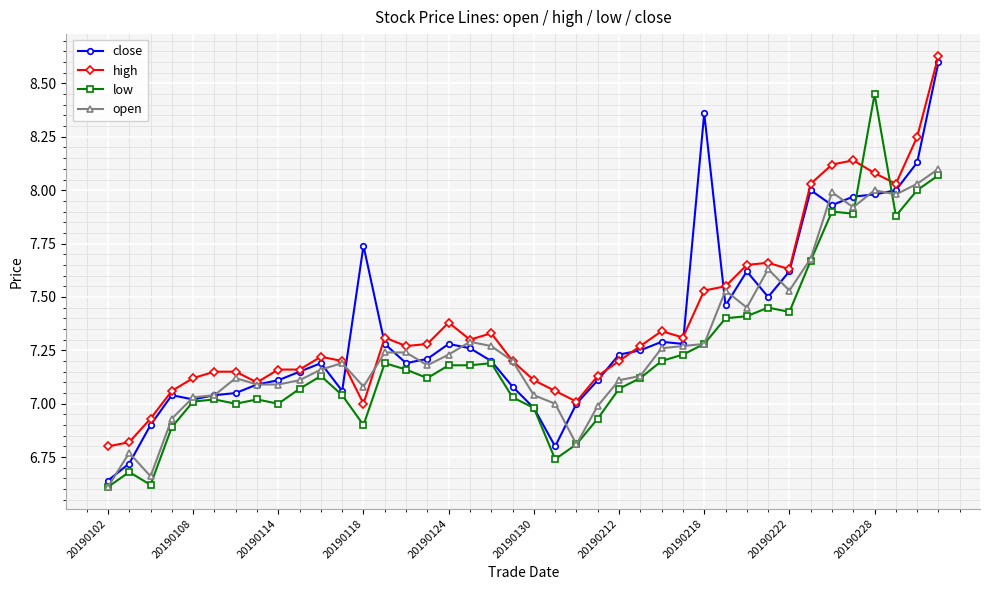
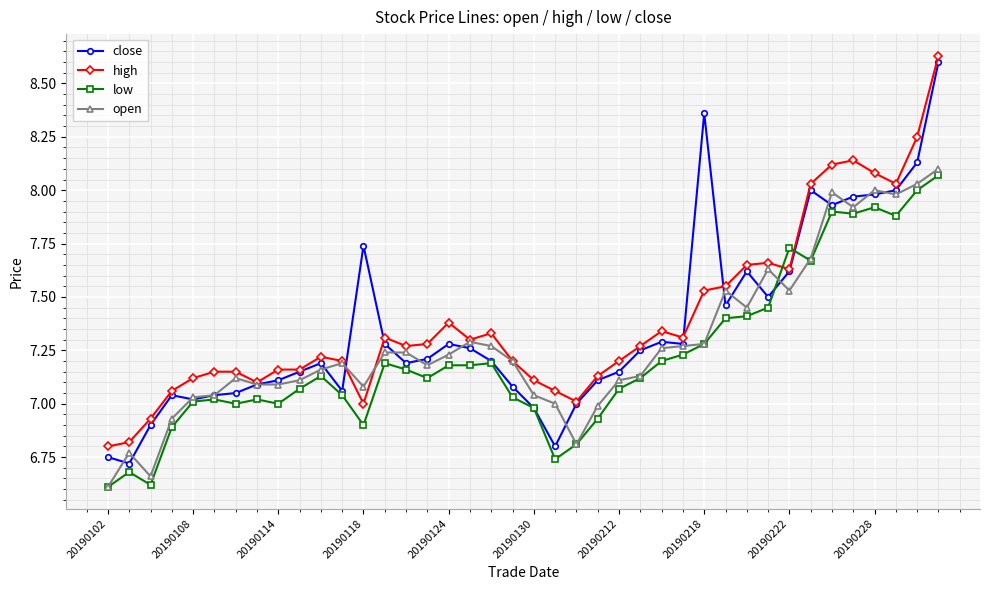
  {
    "close": {
-     "20190102": 6.64,
+     "20190102": 6.75,
      "20190114": 7.11,
      "20190118": 7.74,
      "20190124": 7.28,
-     "20190212": 7.23,
+     "20190212": 7.15,
      "20190218": 8.36,
      "20190228": 7.98
    },
    "high": {
      "20190102": 6.80,
      "20190108": 7.12,
      "20190114": 7.16,
      "20190118": 7.00,
      "20190124": 7.38,
      "20190130": 7.11,
      "20190212": 7.20,
      "20190218": 7.53,
      "20190228": 8.08
    },
    "low": {
      "20190114": 7.00,
      "20190118": 6.90,
      "20190124": 7.18,
      "20190212": 7.07,
-     "20190222": 7.43,
-     "20190228": 8.45
+     "20190222": 7.73,
+     "20190228": 7.92
    },
    "open": {
      "20190114": 7.09,
      "20190118": 7.08,
      "20190124": 7.23,
      "20190130": 7.04,
      "20190212": 7.11,
      "20190222": 7.53,
      "20190228": 8.00
    }
  }
